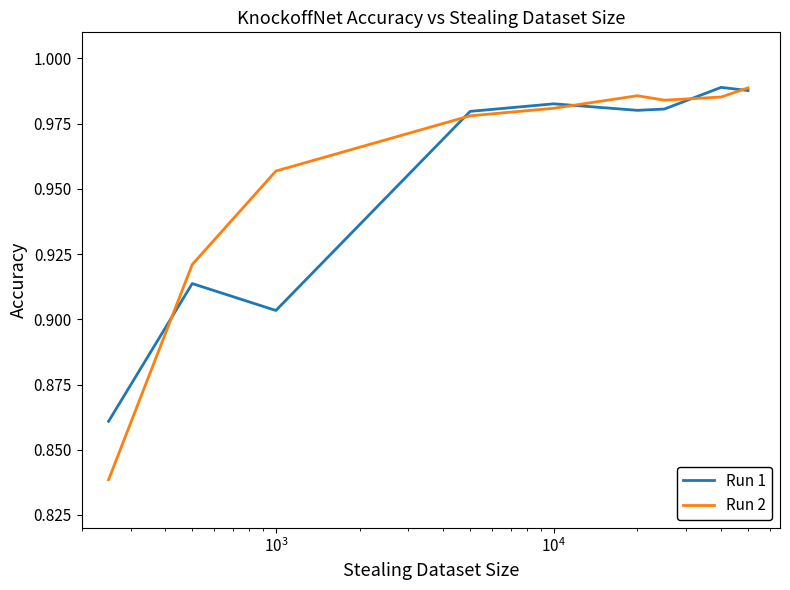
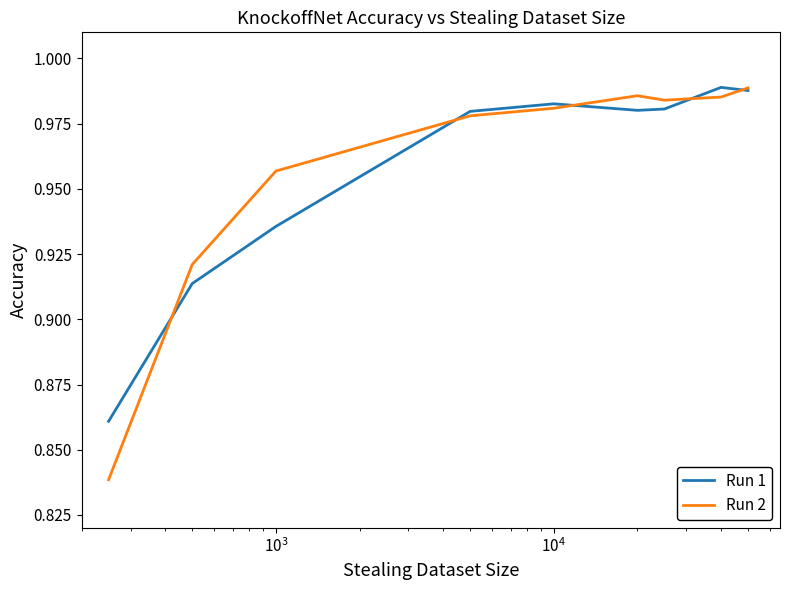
  {
    "Run 1": {
-     "10^3": 0.903,
+     "10^3": 0.936,
      "10^4": 0.983
    },
    "Run 2": {
      "10^3": 0.957,
      "10^4": 0.981
    }
  }
